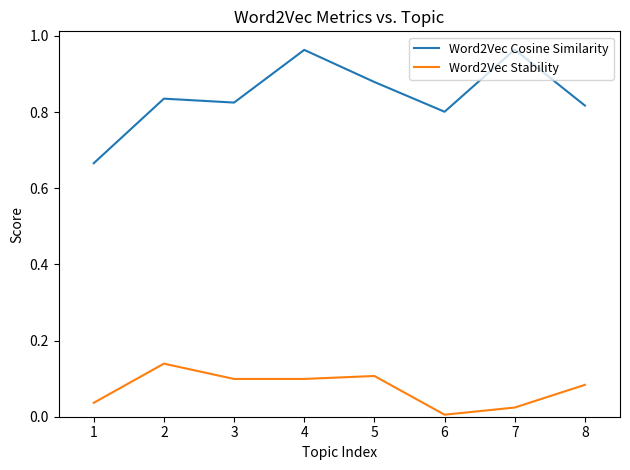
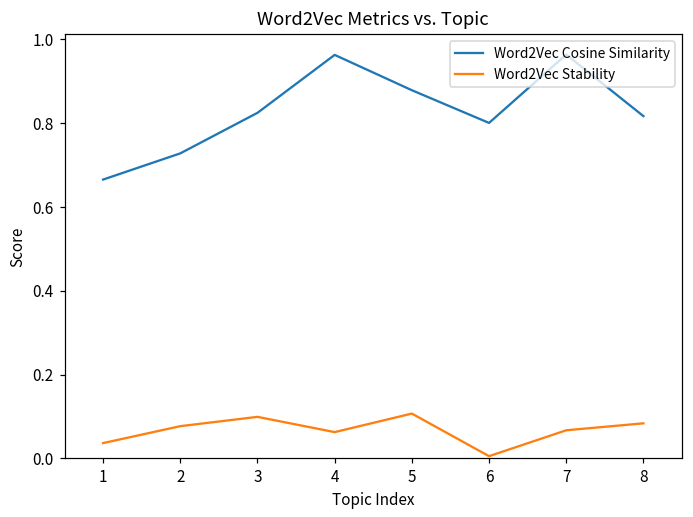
  {
    "Word2Vec Cosine Similarity": {
      "1": 0.67,
-     "2": 0.84,
+     "2": 0.73,
      "3": 0.82,
      "4": 0.96,
      "5": 0.88,
      "6": 0.80,
      "8": 0.82
    },
    "Word2Vec Stability": {
      "1": 0.04,
-     "2": 0.14,
+     "2": 0.08,
      "3": 0.10,
-     "4": 0.10,
+     "4": 0.06,
      "5": 0.11,
      "6": 0.01,
-     "7": 0.02,
+     "7": 0.07,
      "8": 0.08
    }
  }
